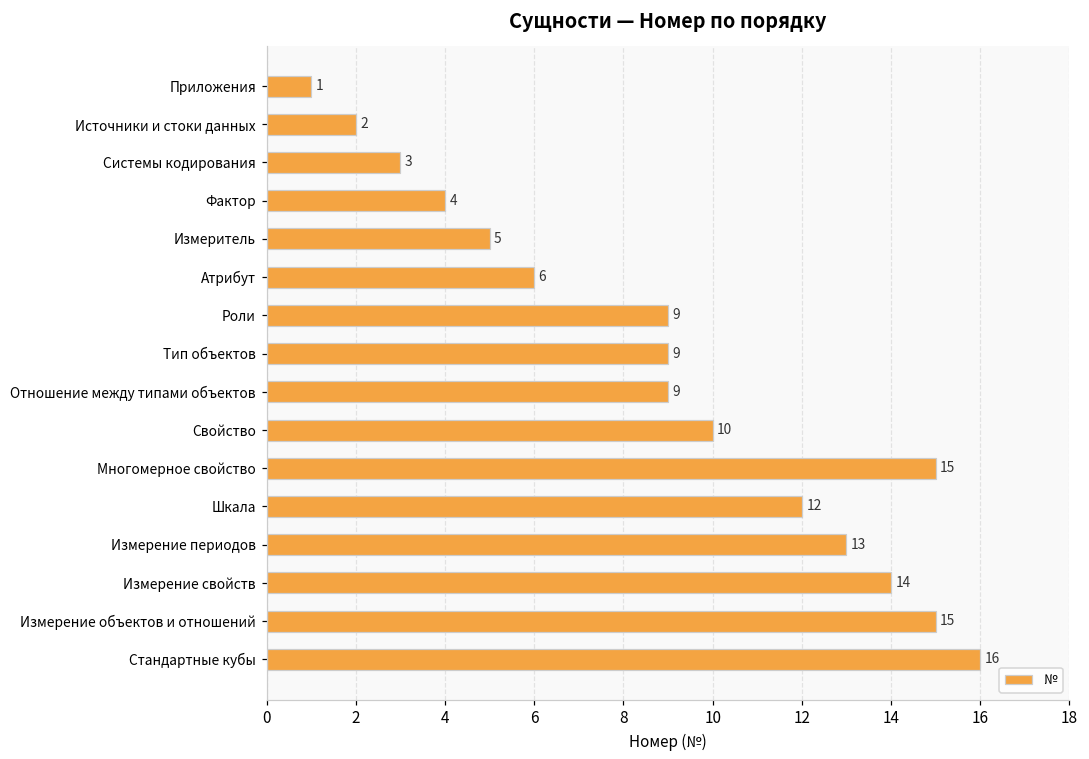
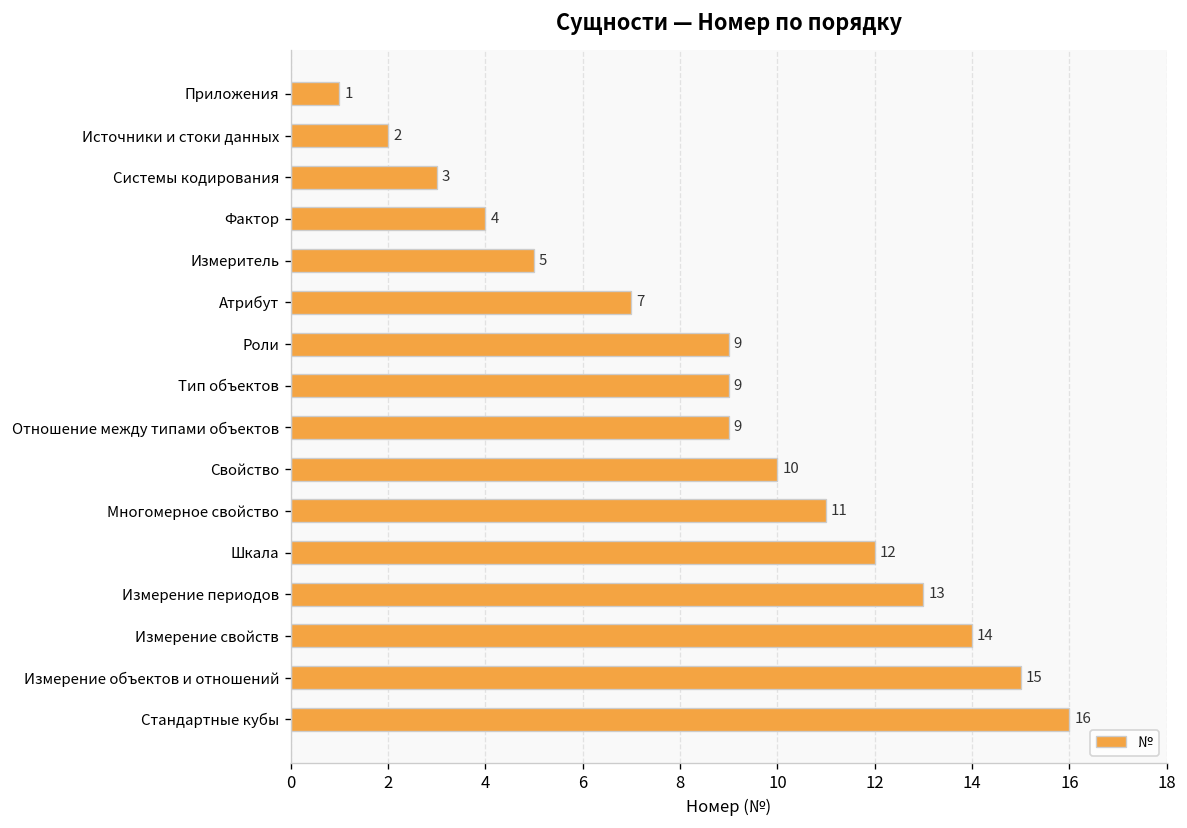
  {
    "Приложения": 1,
    "Источники и стоки данных": 2,
    "Системы кодирования": 3,
    "Фактор": 4,
    "Измеритель": 5,
-   "Атрибут": 6,
+   "Атрибут": 7,
    "Роли": 9,
    "Тип объектов": 9,
    "Отношение между типами объектов": 9,
    "Свойство": 10,
-   "Многомерное свойство": 15,
+   "Многомерное свойство": 11,
    "Шкала": 12,
    "Измерение периодов": 13,
    "Измерение свойств": 14,
    "Измерение объектов и отношений": 15,
    "Стандартные кубы": 16
  }
